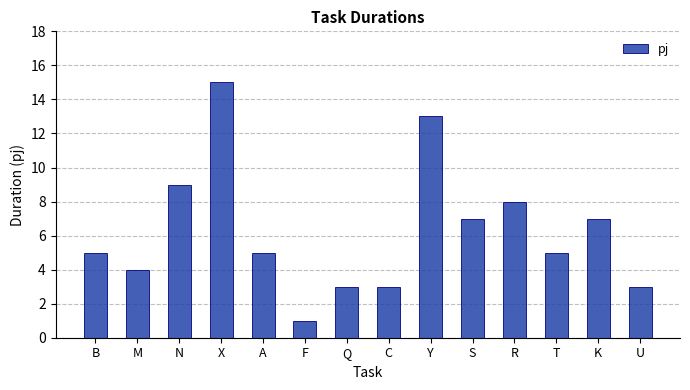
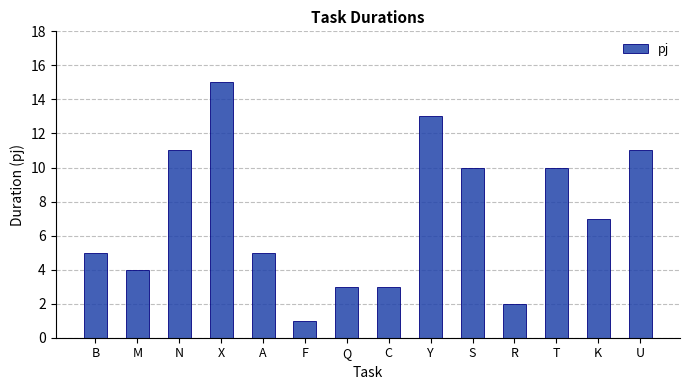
  {
    "B": 5,
    "M": 4,
-   "N": 9,
+   "N": 11,
    "X": 15,
    "A": 5,
    "F": 1,
    "Q": 3,
    "C": 3,
    "Y": 13,
-   "S": 7,
-   "R": 8,
-   "T": 5,
+   "S": 10,
+   "R": 2,
+   "T": 10,
    "K": 7,
-   "U": 3
+   "U": 11
  }
